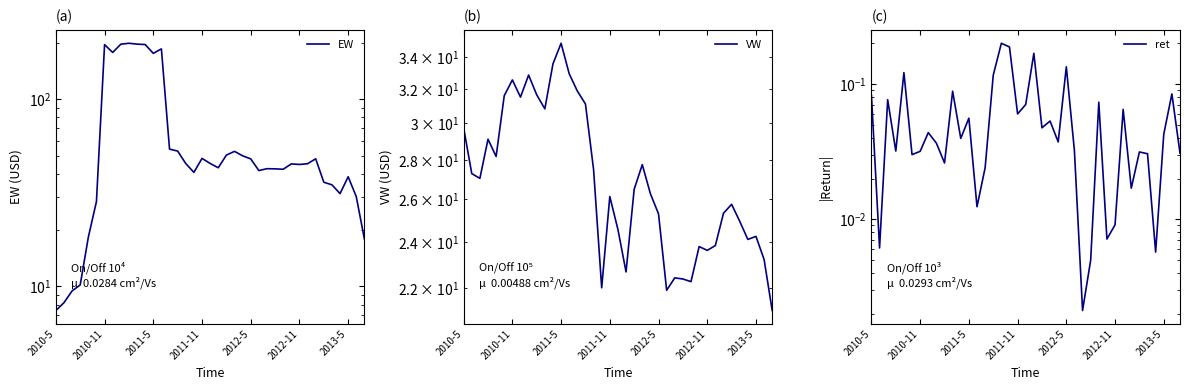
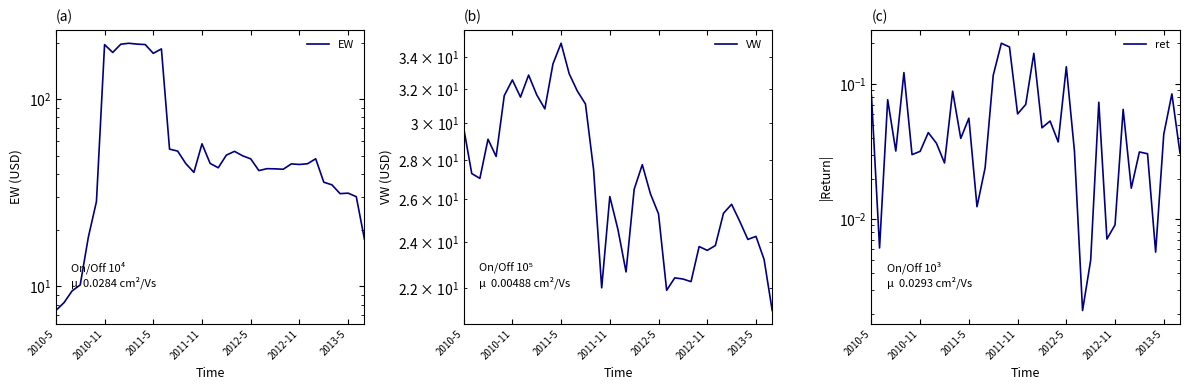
  {
    "(a)": {
      "2010-5": 7.4,
      "2010-11": 200,
      "2011-5": 180,
-     "2011-11": 48,
+     "2011-11": 58,
      "2012-5": 48,
      "2012-11": 45,
-     "2013-5": 39
+     "2013-5": 32
    },
    "(c)": {
      "2010-5": 0.08,
      "2010-11": 0.032,
      "2011-5": 0.056,
      "2011-11": 0.06,
      "2012-5": 0.13,
      "2012-11": 0.009,
      "2013-5": 0.042
    }
  }
